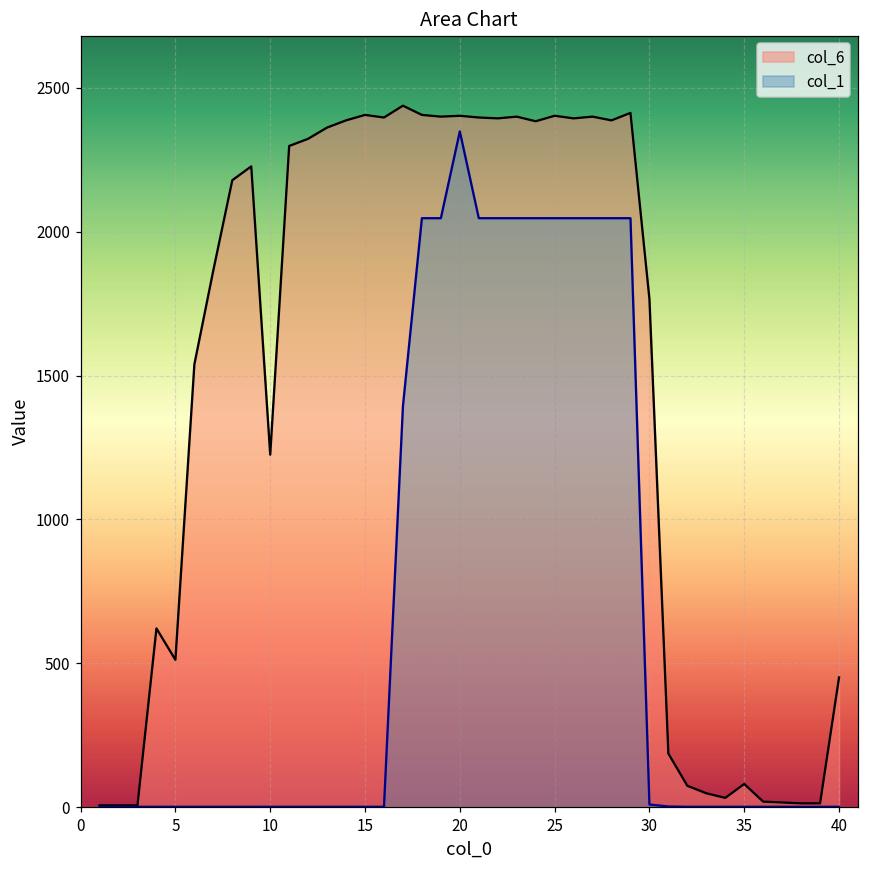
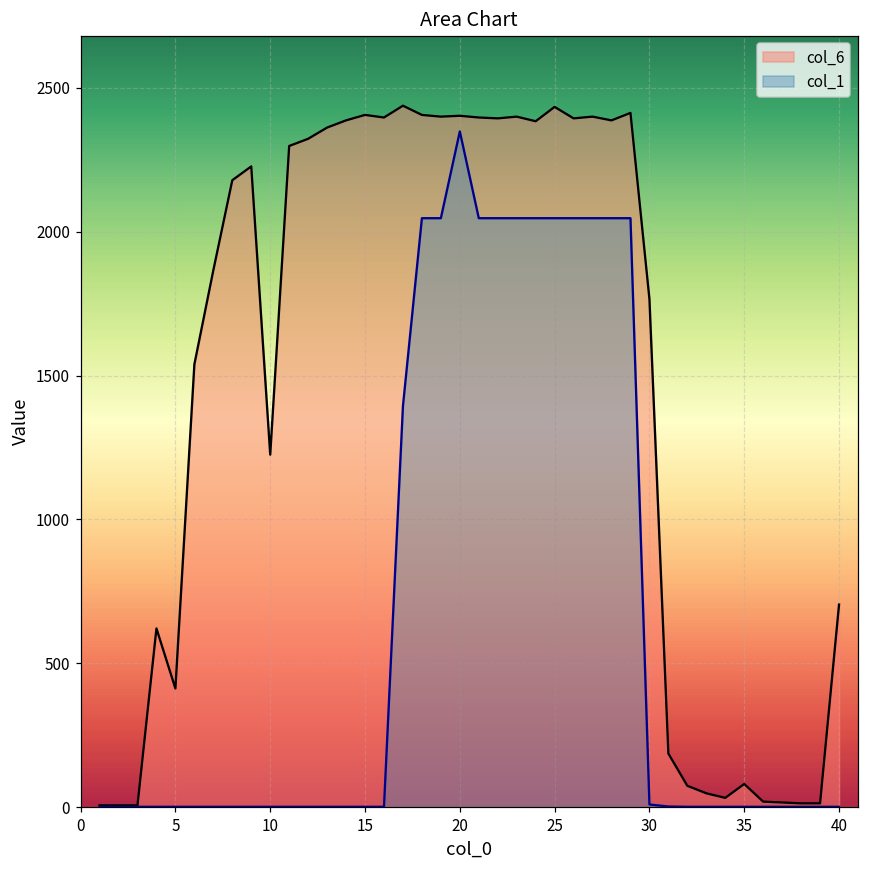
  {
    "col_6": {
-     "5": 510,
+     "5": 410,
      "10": 1230,
      "15": 2410,
      "20": 2400,
-     "25": 2400,
+     "25": 2430,
      "30": 1770,
      "35": 80,
-     "40": 450
+     "40": 700
    },
    "col_1": {
      "5": 0,
      "10": 0,
      "15": 0,
      "20": 2350,
      "25": 2050,
      "30": 10,
      "35": 0,
      "40": 0
    }
  }
